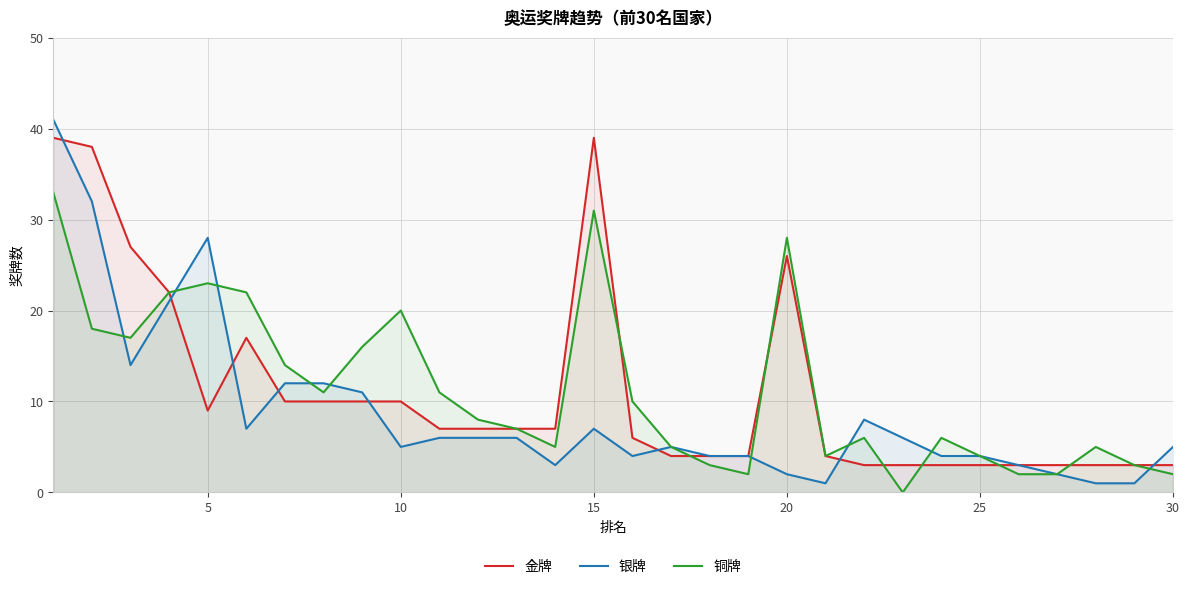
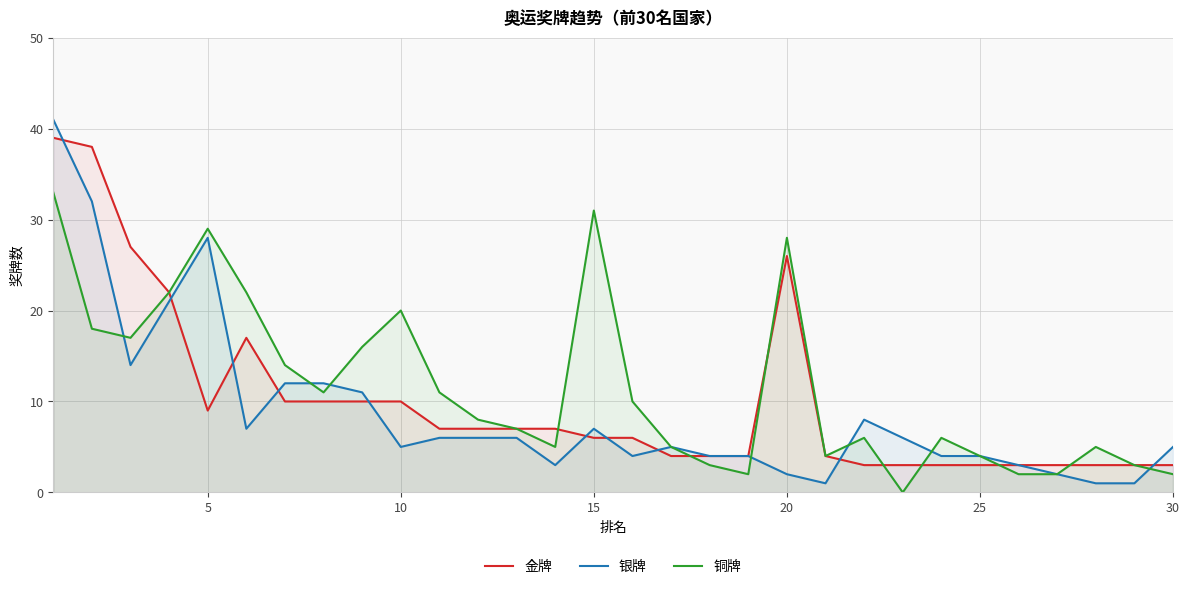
  {
    "金牌": {
      "5": 9,
      "10": 10,
-     "15": 39,
+     "15": 6,
      "20": 26,
      "25": 3,
      "30": 3
    },
    "银牌": {
      "5": 28,
      "10": 5,
      "15": 7,
      "20": 2,
      "30": 5
    },
    "铜牌": {
-     "5": 23,
+     "5": 29,
      "10": 20,
      "15": 31,
      "20": 28,
      "30": 2
    }
  }
